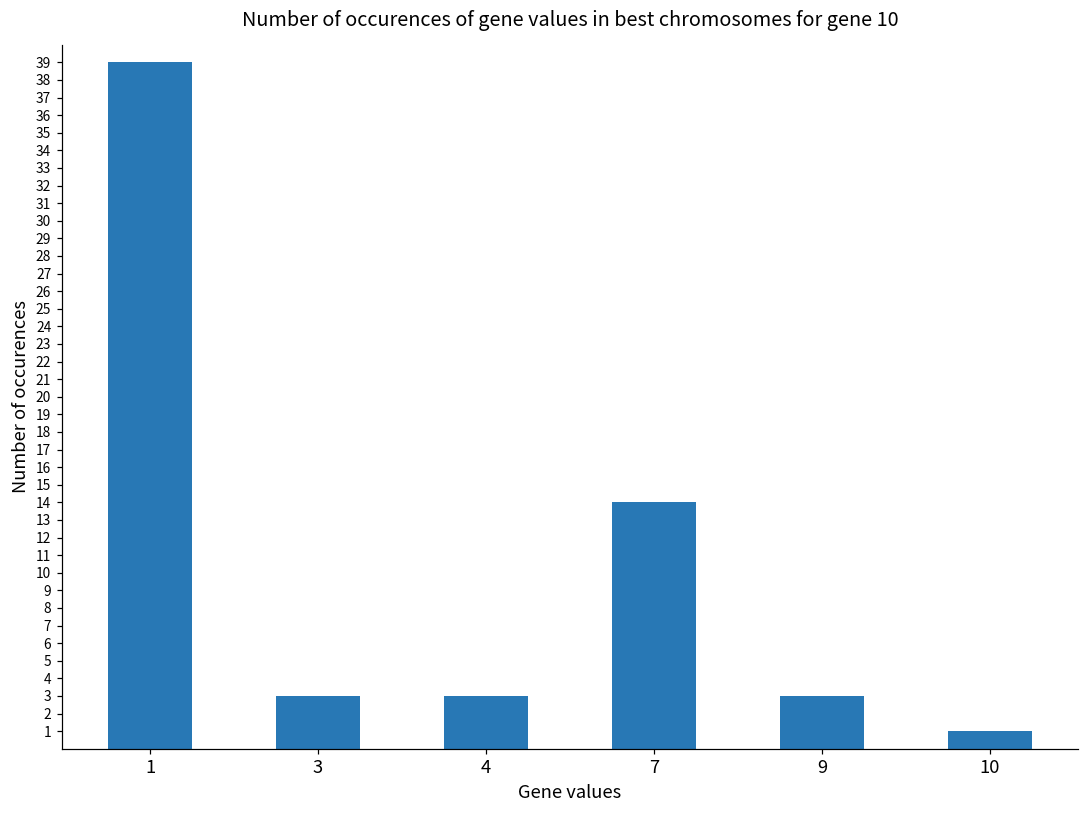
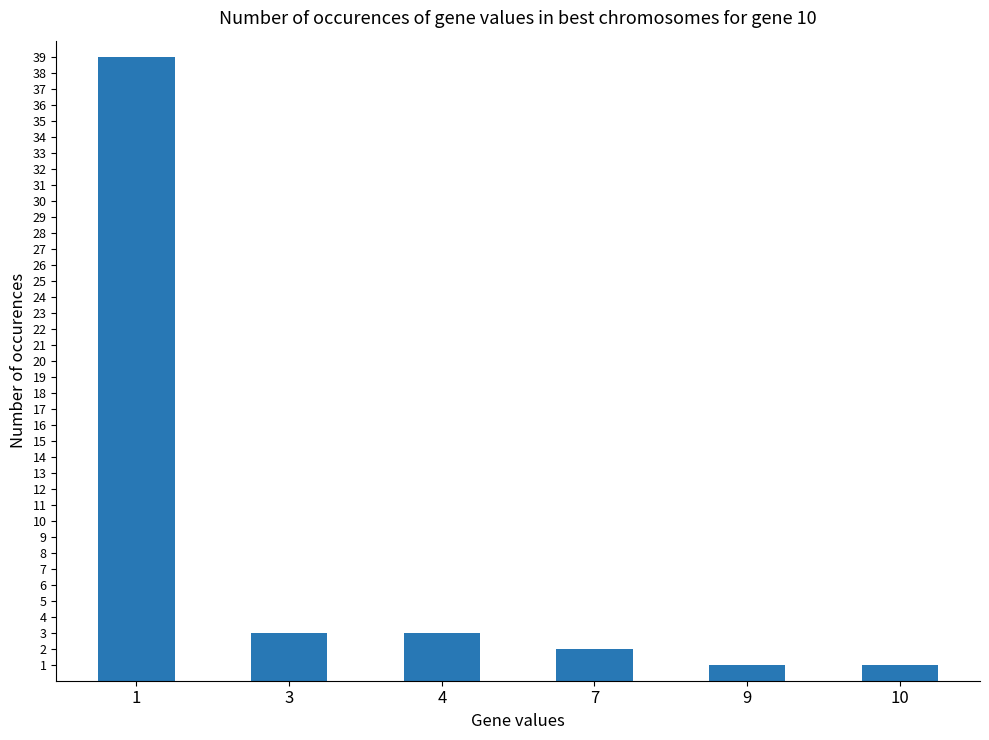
  {
    "1": 39,
    "3": 3,
    "4": 3,
-   "7": 14,
-   "9": 3,
+   "7": 2,
+   "9": 1,
    "10": 1
  }
